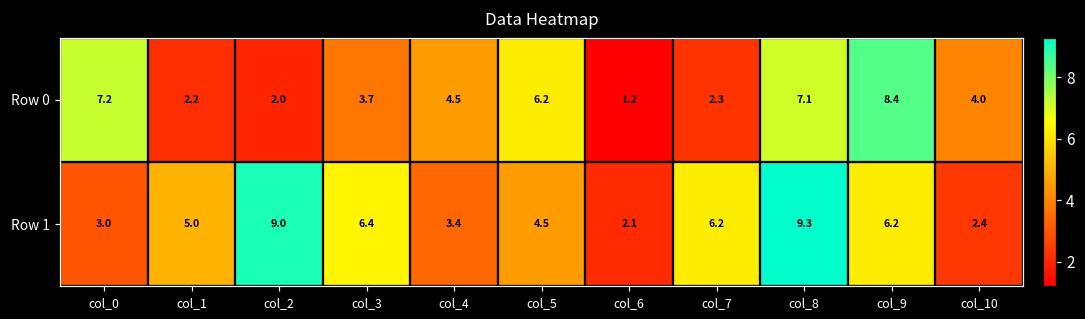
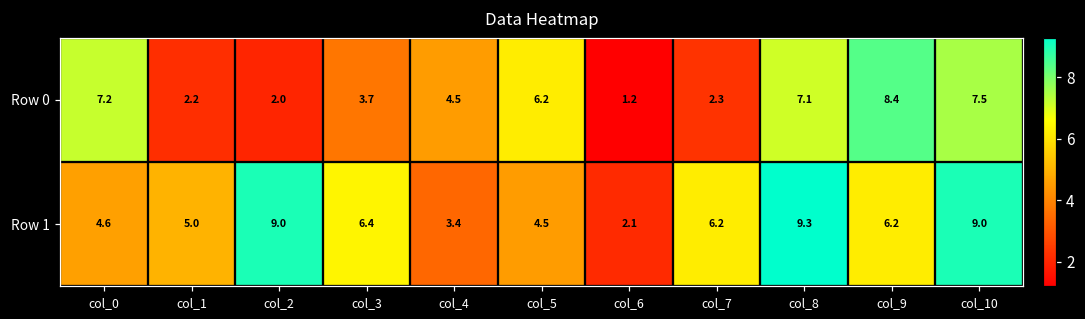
  {
    "Row 0": {
      "col_0": 7.2,
      "col_1": 2.2,
      "col_2": 2.0,
      "col_3": 3.7,
      "col_4": 4.5,
      "col_5": 6.2,
      "col_6": 1.2,
      "col_7": 2.3,
      "col_8": 7.1,
      "col_9": 8.4,
-     "col_10": 4.0
+     "col_10": 7.5
    },
    "Row 1": {
-     "col_0": 3.0,
+     "col_0": 4.6,
      "col_1": 5.0,
      "col_2": 9.0,
      "col_3": 6.4,
      "col_4": 3.4,
      "col_5": 4.5,
      "col_6": 2.1,
      "col_7": 6.2,
      "col_8": 9.3,
      "col_9": 6.2,
-     "col_10": 2.4
+     "col_10": 9.0
    }
  }
